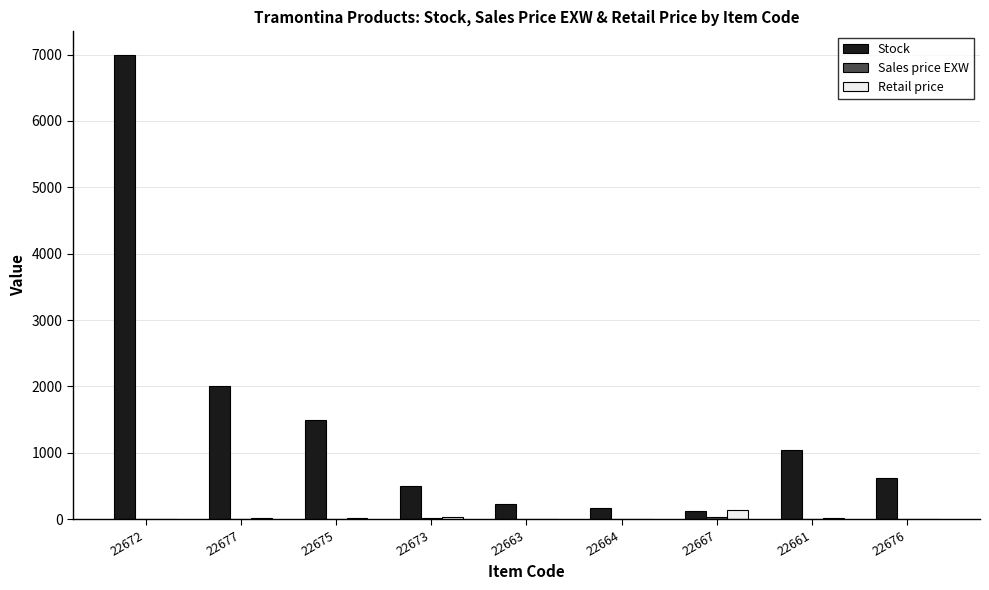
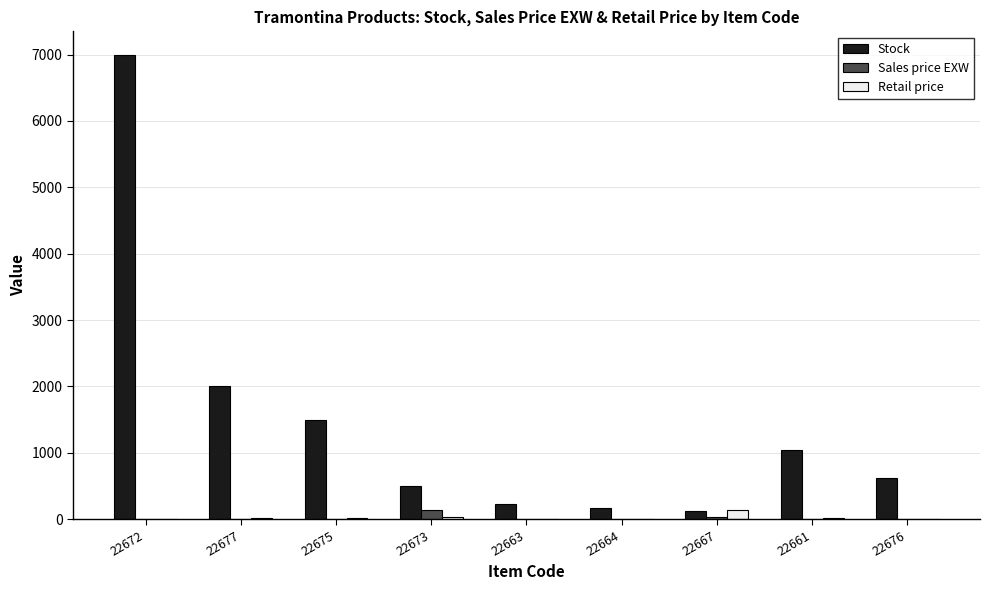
  {
    "Stock": {
      "22672": 7000,
      "22677": 2000,
      "22675": 1500,
      "22673": 500,
      "22663": 200,
      "22664": 200,
      "22667": 100,
      "22661": 1000,
      "22676": 600
    },
    "Sales price EXW": {
-     "22673": 0,
+     "22673": 100,
      "22667": 0
    },
    "Retail price": {
      "22667": 100
    }
  }
